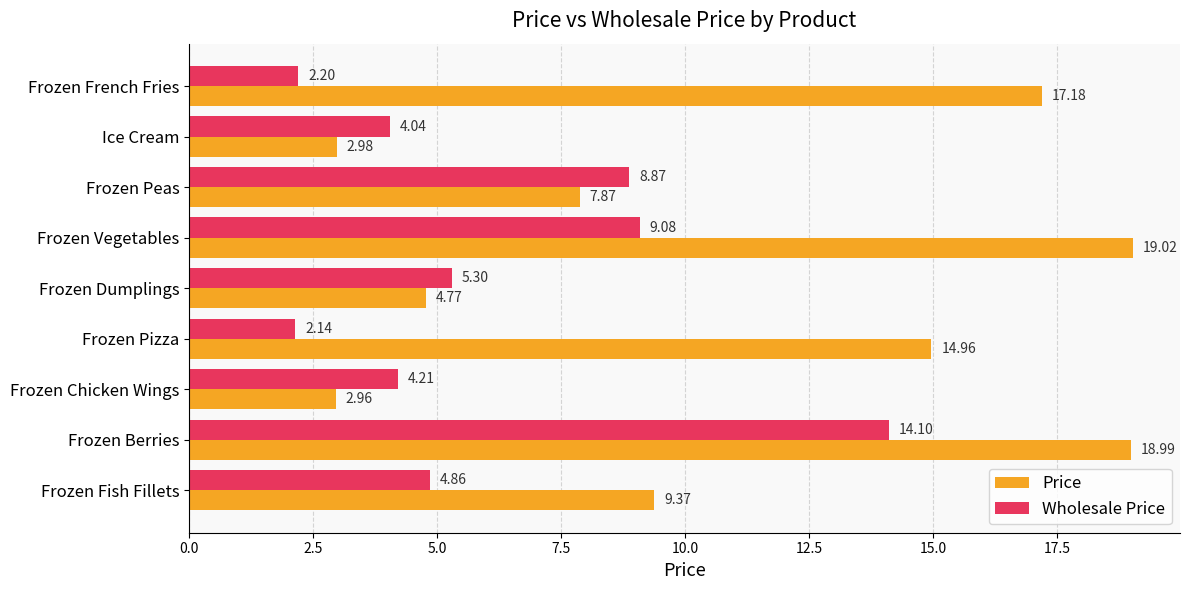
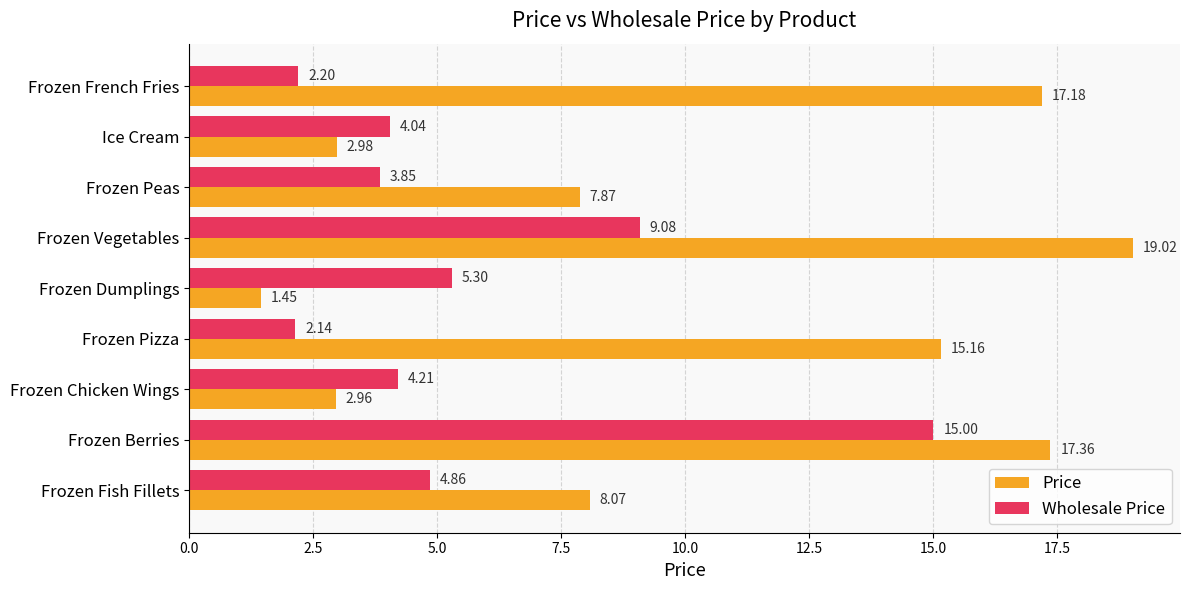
  {
    "Price": {
      "Frozen French Fries": 17.18,
      "Ice Cream": 2.98,
      "Frozen Peas": 7.87,
      "Frozen Vegetables": 19.02,
-     "Frozen Dumplings": 4.77,
-     "Frozen Pizza": 14.96,
+     "Frozen Dumplings": 1.45,
+     "Frozen Pizza": 15.16,
      "Frozen Chicken Wings": 2.96,
-     "Frozen Berries": 18.99,
-     "Frozen Fish Fillets": 9.37
+     "Frozen Berries": 17.36,
+     "Frozen Fish Fillets": 8.07
    },
    "Wholesale Price": {
      "Frozen French Fries": 2.20,
      "Ice Cream": 4.04,
-     "Frozen Peas": 8.87,
+     "Frozen Peas": 3.85,
      "Frozen Vegetables": 9.08,
      "Frozen Dumplings": 5.30,
      "Frozen Pizza": 2.14,
      "Frozen Chicken Wings": 4.21,
-     "Frozen Berries": 14.10,
+     "Frozen Berries": 15.00,
      "Frozen Fish Fillets": 4.86
    }
  }
